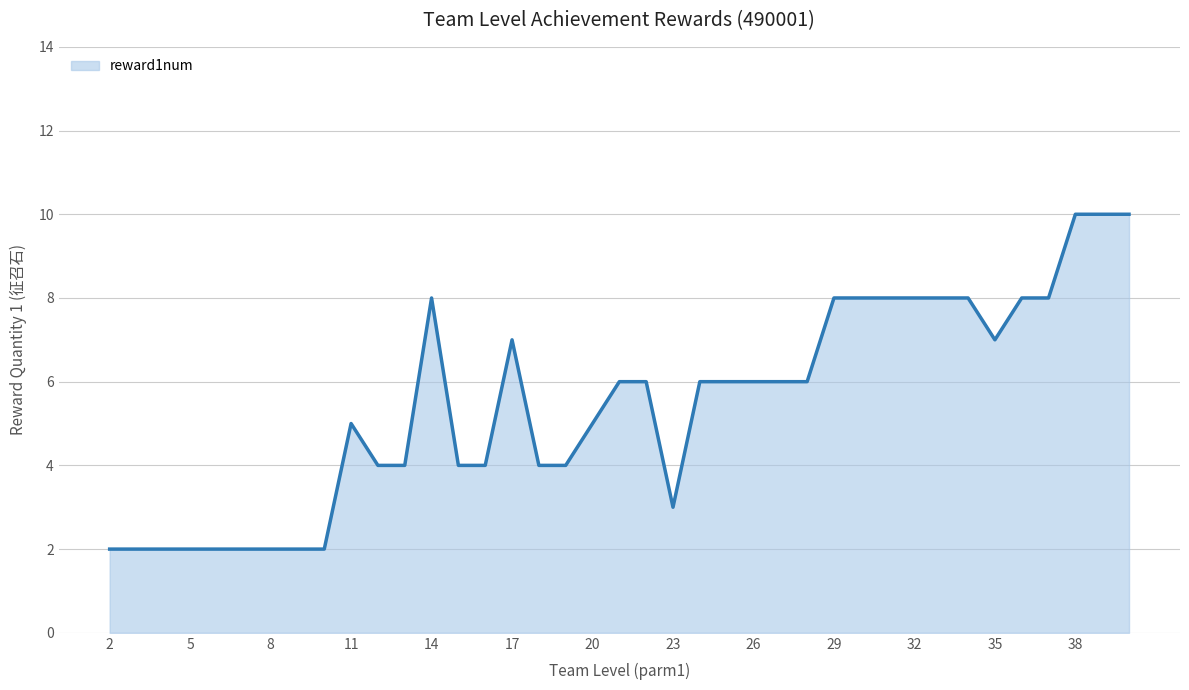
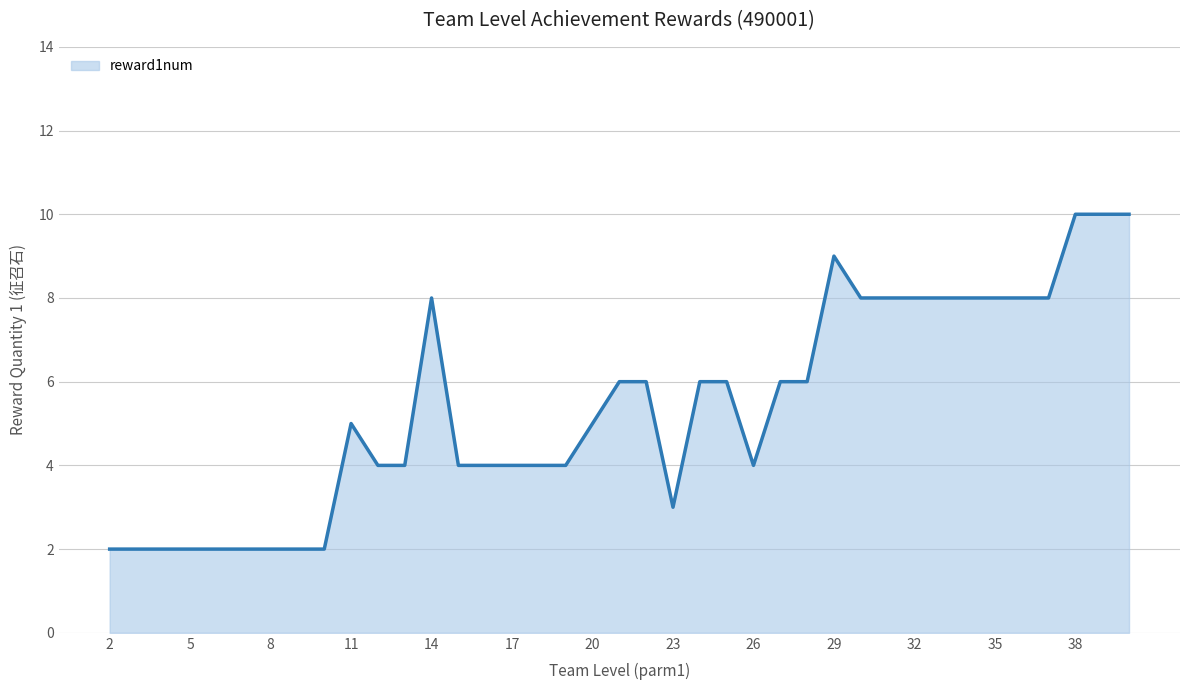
  {
    "2": 2,
    "5": 2,
    "8": 2,
    "11": 5,
    "14": 8,
-   "17": 7,
+   "17": 4,
    "20": 5,
    "23": 3,
-   "26": 6,
-   "29": 8,
+   "26": 4,
+   "29": 9,
    "32": 8,
-   "35": 7,
+   "35": 8,
    "38": 10
  }
